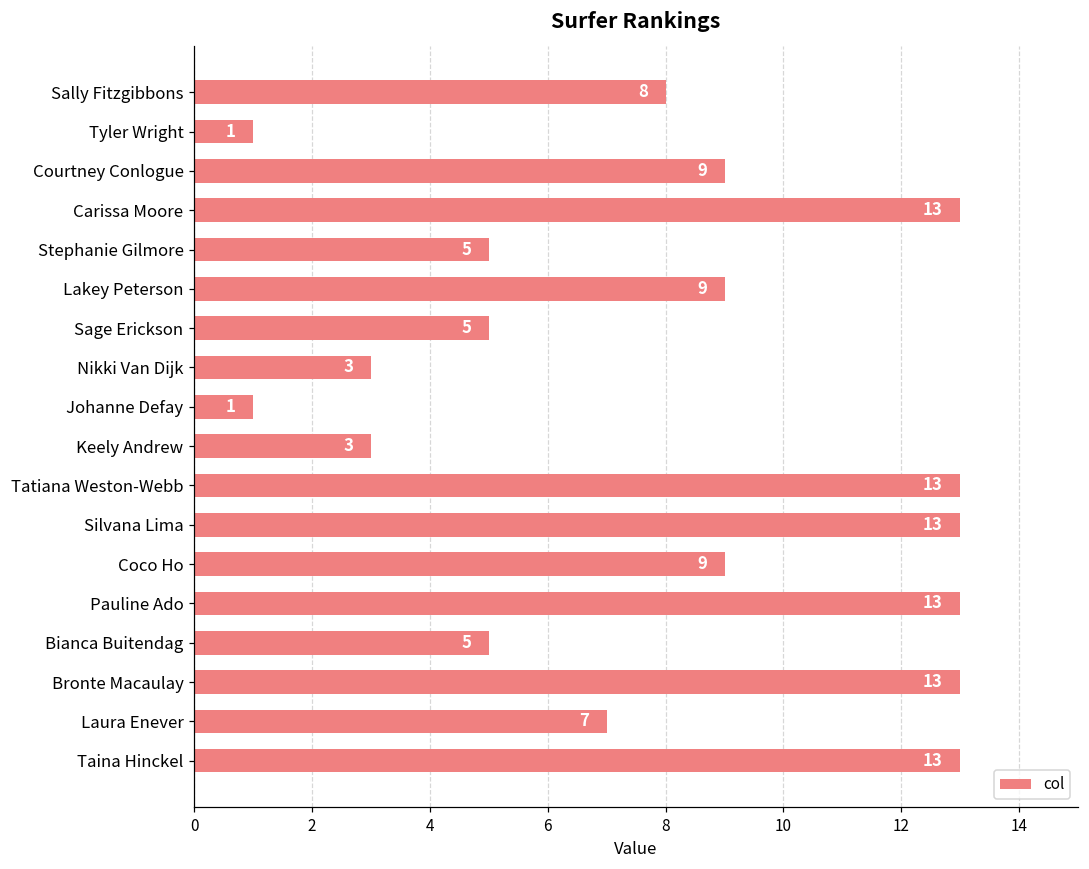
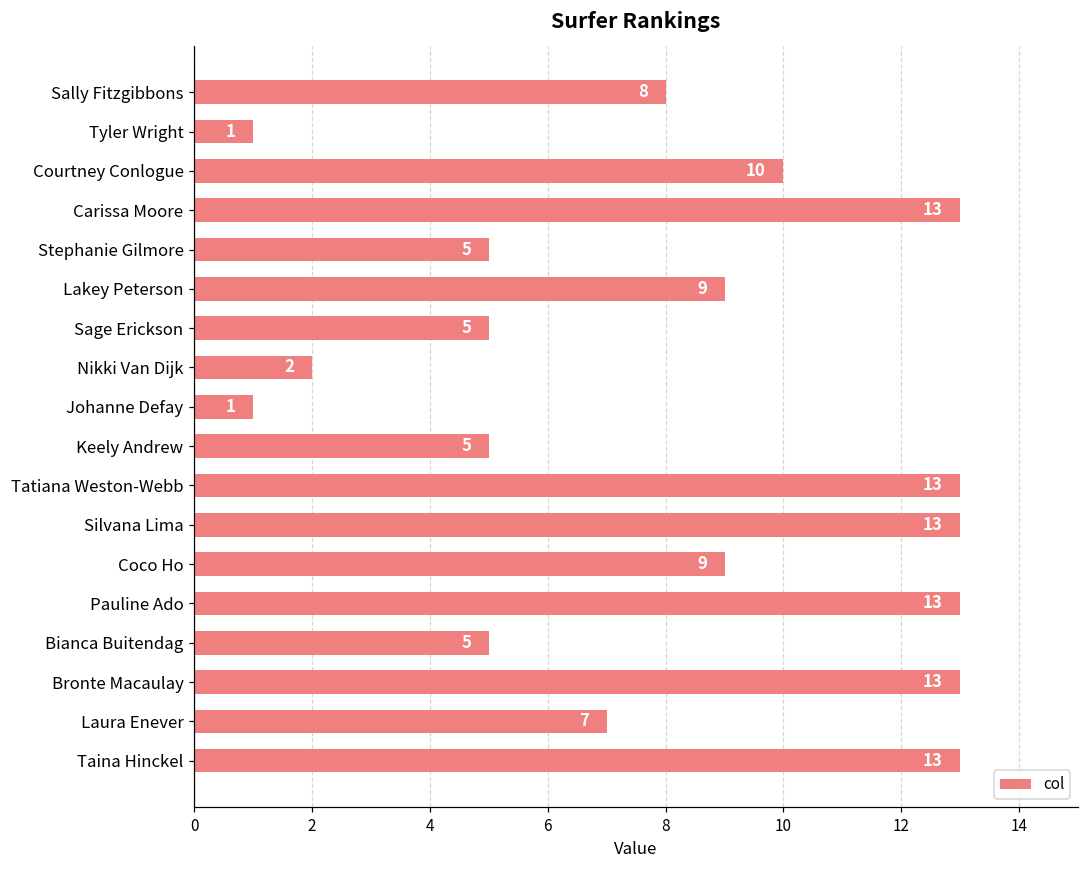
  {
    "Sally Fitzgibbons": 8,
    "Tyler Wright": 1,
-   "Courtney Conlogue": 9,
+   "Courtney Conlogue": 10,
    "Carissa Moore": 13,
    "Stephanie Gilmore": 5,
    "Lakey Peterson": 9,
    "Sage Erickson": 5,
-   "Nikki Van Dijk": 3,
+   "Nikki Van Dijk": 2,
    "Johanne Defay": 1,
-   "Keely Andrew": 3,
+   "Keely Andrew": 5,
    "Tatiana Weston-Webb": 13,
    "Silvana Lima": 13,
    "Coco Ho": 9,
    "Pauline Ado": 13,
    "Bianca Buitendag": 5,
    "Bronte Macaulay": 13,
    "Laura Enever": 7,
    "Taina Hinckel": 13
  }
